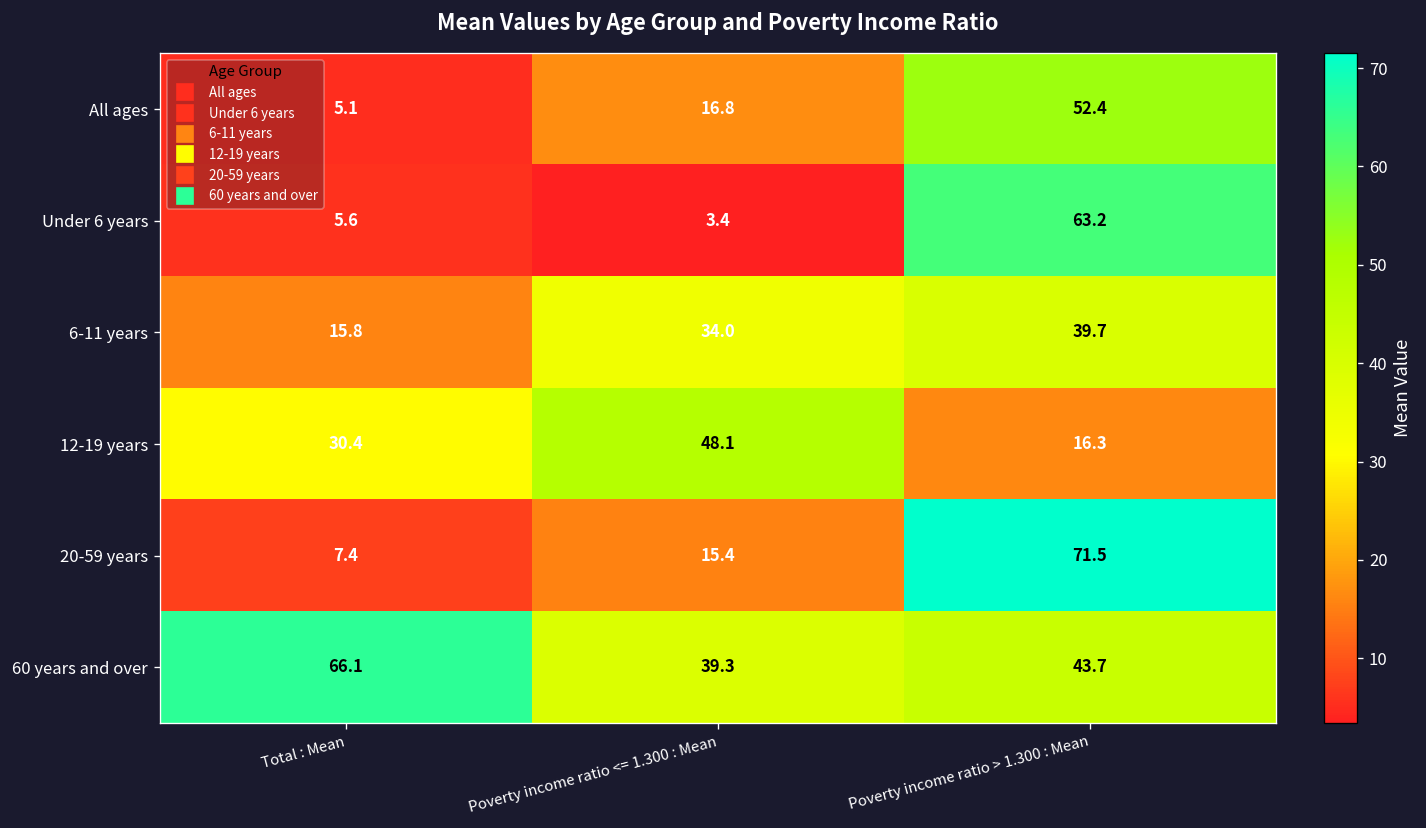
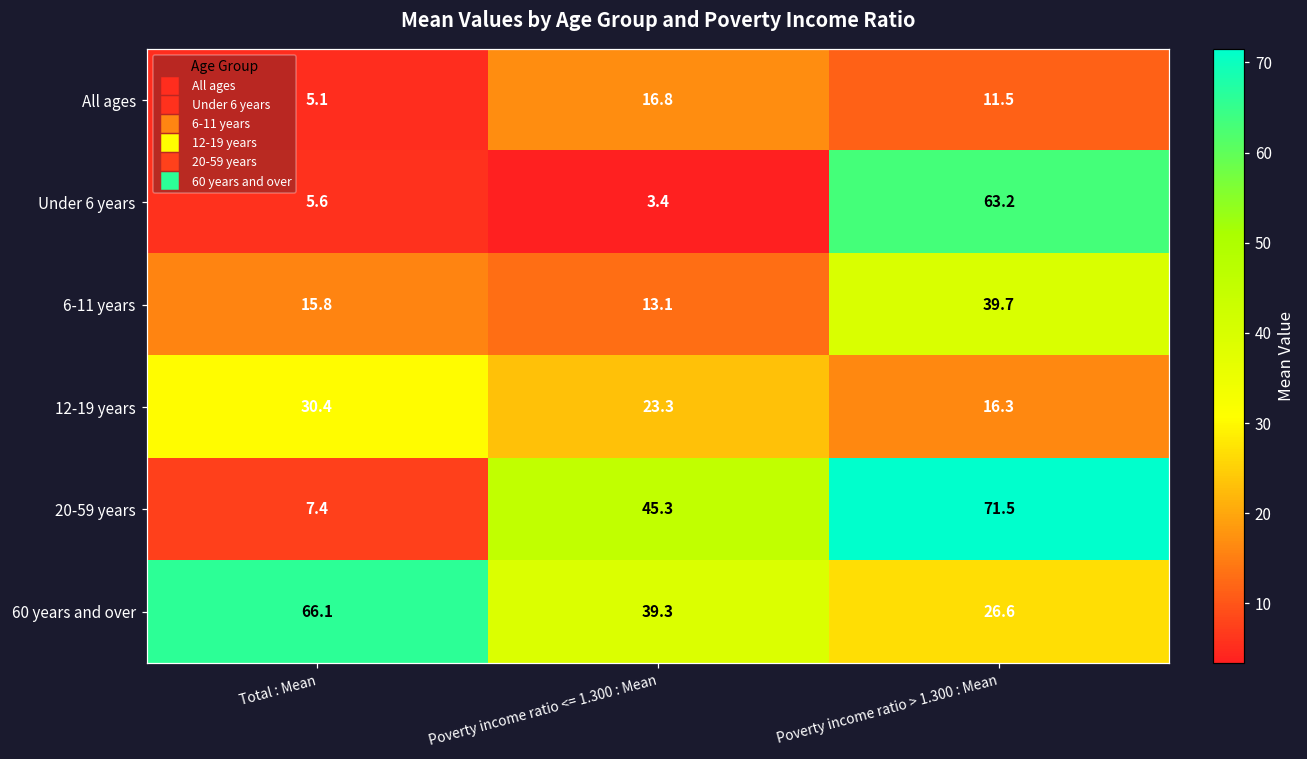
  {
    "All ages": {
      "Total : Mean": 5.1,
      "Poverty income ratio <= 1.300 : Mean": 16.8,
-     "Poverty income ratio > 1.300 : Mean": 52.4
+     "Poverty income ratio > 1.300 : Mean": 11.5
    },
    "Under 6 years": {
      "Total : Mean": 5.6,
      "Poverty income ratio <= 1.300 : Mean": 3.4,
      "Poverty income ratio > 1.300 : Mean": 63.2
    },
    "6-11 years": {
      "Total : Mean": 15.8,
-     "Poverty income ratio <= 1.300 : Mean": 34.0,
+     "Poverty income ratio <= 1.300 : Mean": 13.1,
      "Poverty income ratio > 1.300 : Mean": 39.7
    },
    "12-19 years": {
      "Total : Mean": 30.4,
-     "Poverty income ratio <= 1.300 : Mean": 48.1,
+     "Poverty income ratio <= 1.300 : Mean": 23.3,
      "Poverty income ratio > 1.300 : Mean": 16.3
    },
    "20-59 years": {
      "Total : Mean": 7.4,
-     "Poverty income ratio <= 1.300 : Mean": 15.4,
+     "Poverty income ratio <= 1.300 : Mean": 45.3,
      "Poverty income ratio > 1.300 : Mean": 71.5
    },
    "60 years and over": {
      "Total : Mean": 66.1,
      "Poverty income ratio <= 1.300 : Mean": 39.3,
-     "Poverty income ratio > 1.300 : Mean": 43.7
+     "Poverty income ratio > 1.300 : Mean": 26.6
    }
  }
